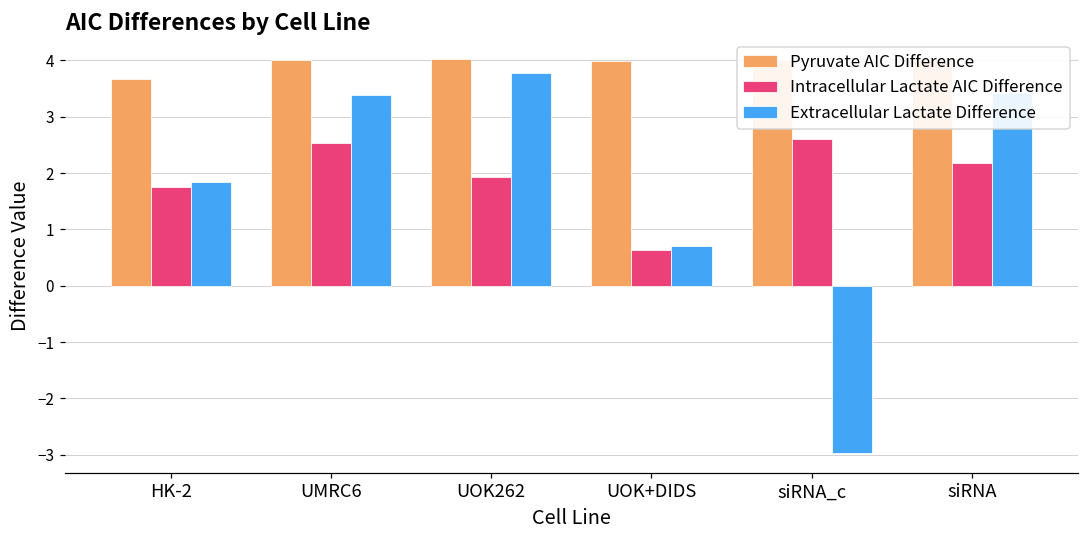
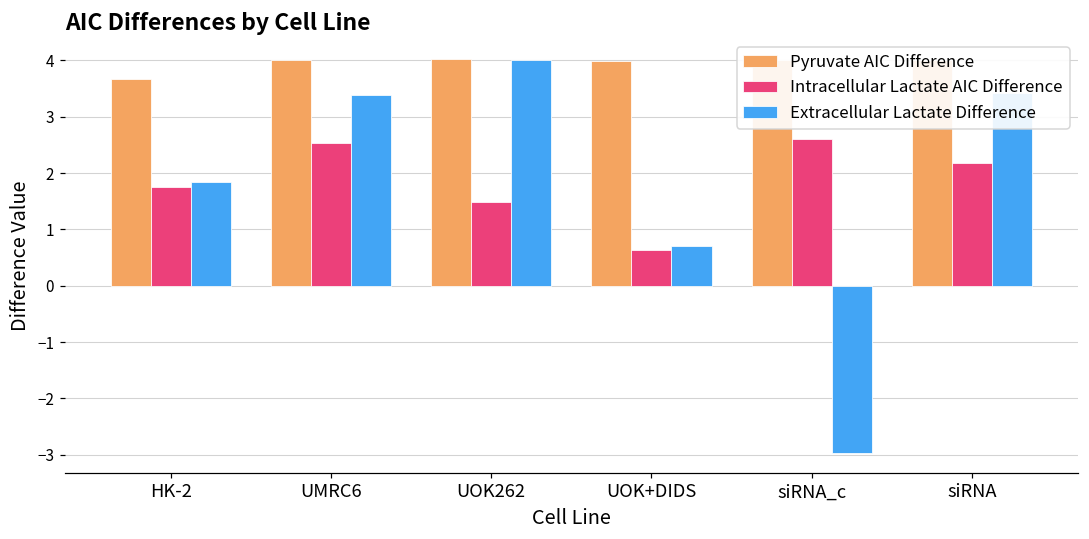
  {
    "Pyruvate AIC Difference": {
      "HK-2": 3.7,
      "UMRC6": 4.0,
      "UOK262": 4.0,
      "UOK+DIDS": 4.0
    },
    "Intracellular Lactate AIC Difference": {
      "HK-2": 1.8,
      "UMRC6": 2.5,
-     "UOK262": 1.9,
+     "UOK262": 1.5,
      "UOK+DIDS": 0.6,
      "siRNA_c": 2.6,
      "siRNA": 2.2
    },
    "Extracellular Lactate Difference": {
      "HK-2": 1.8,
      "UMRC6": 3.4,
-     "UOK262": 3.8,
+     "UOK262": 4.0,
      "UOK+DIDS": 0.7,
      "siRNA_c": -3.0
    }
  }
